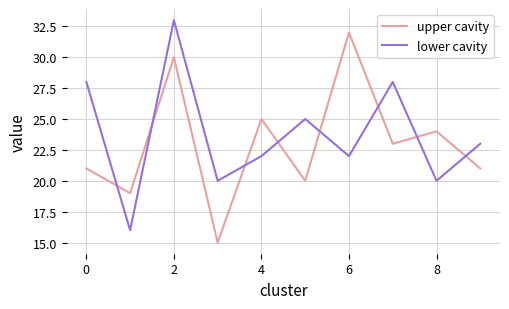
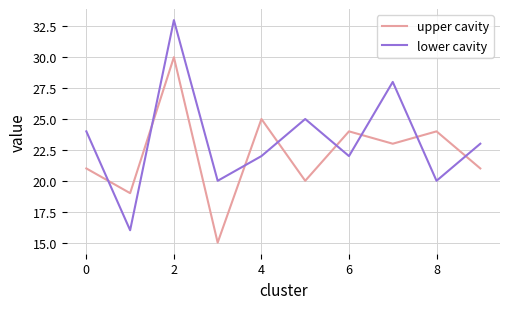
  {
    "upper cavity": {
      "0": 21,
      "2": 30,
      "4": 25,
-     "6": 32,
+     "6": 24,
      "8": 24
    },
    "lower cavity": {
-     "0": 28,
+     "0": 24,
      "2": 33,
      "4": 22,
      "6": 22,
      "8": 20
    }
  }
